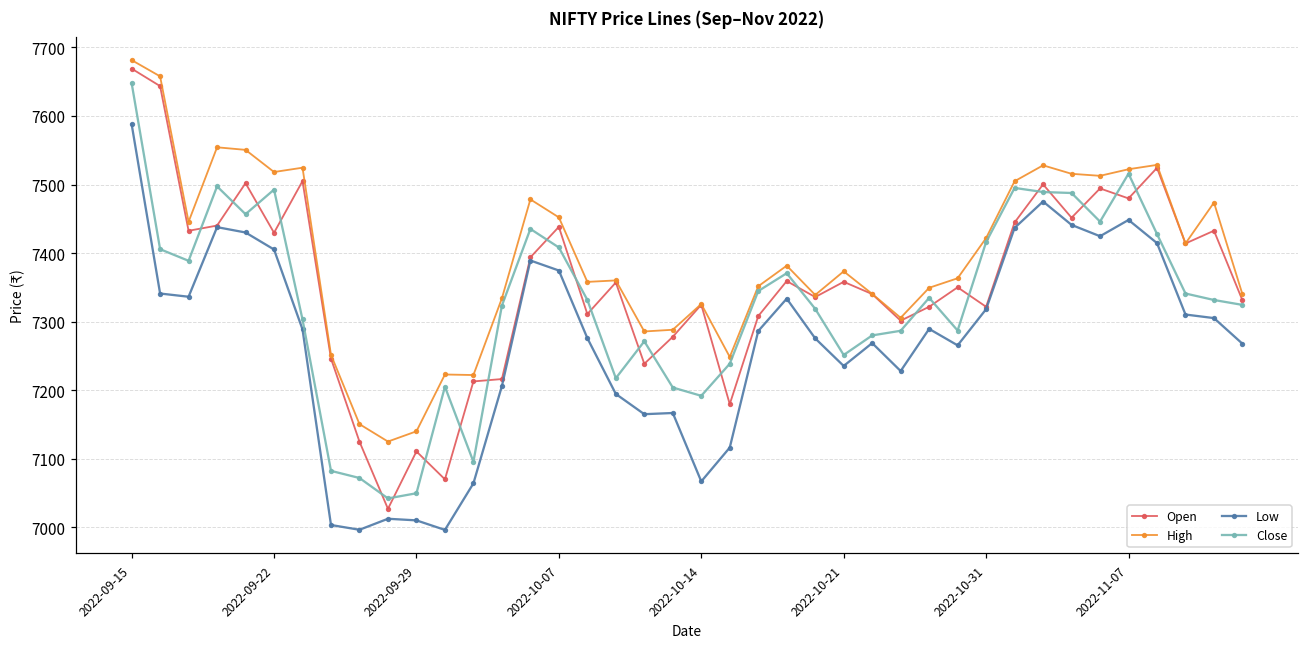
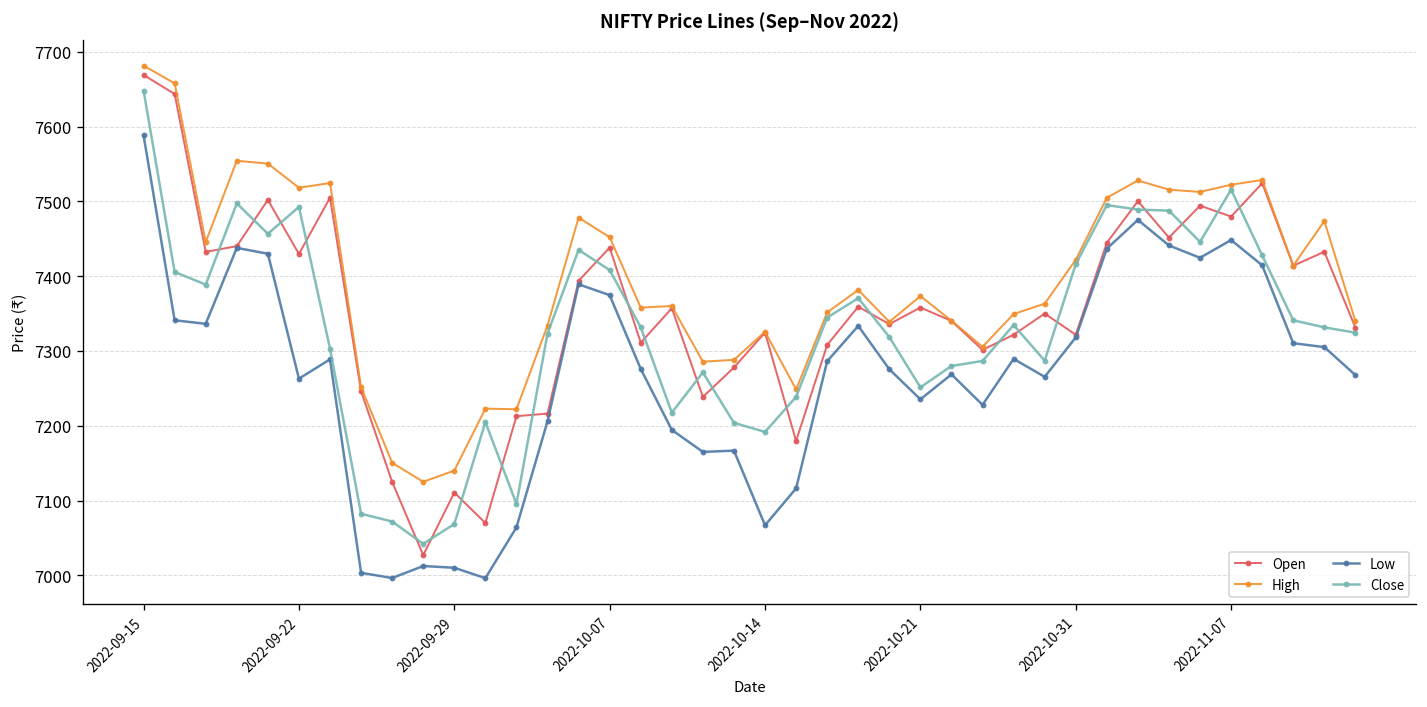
  {
    "Open": {
      "2022-09-15": 7670,
      "2022-09-22": 7430,
      "2022-09-29": 7110,
      "2022-10-07": 7440,
      "2022-10-21": 7360,
      "2022-11-07": 7480
    },
    "High": {
      "2022-09-15": 7680,
      "2022-09-22": 7520,
      "2022-09-29": 7140,
      "2022-10-07": 7450,
      "2022-10-21": 7370,
      "2022-10-31": 7420,
      "2022-11-07": 7520
    },
    "Low": {
      "2022-09-15": 7590,
-     "2022-09-22": 7410,
+     "2022-09-22": 7260,
      "2022-09-29": 7010,
      "2022-10-07": 7370,
      "2022-10-14": 7070,
      "2022-10-21": 7240,
      "2022-11-07": 7450
    },
    "Close": {
      "2022-09-15": 7650,
      "2022-09-22": 7490,
-     "2022-09-29": 7050,
+     "2022-09-29": 7070,
      "2022-10-07": 7410,
      "2022-10-14": 7190,
      "2022-10-21": 7250,
      "2022-10-31": 7420,
      "2022-11-07": 7520
    }
  }
